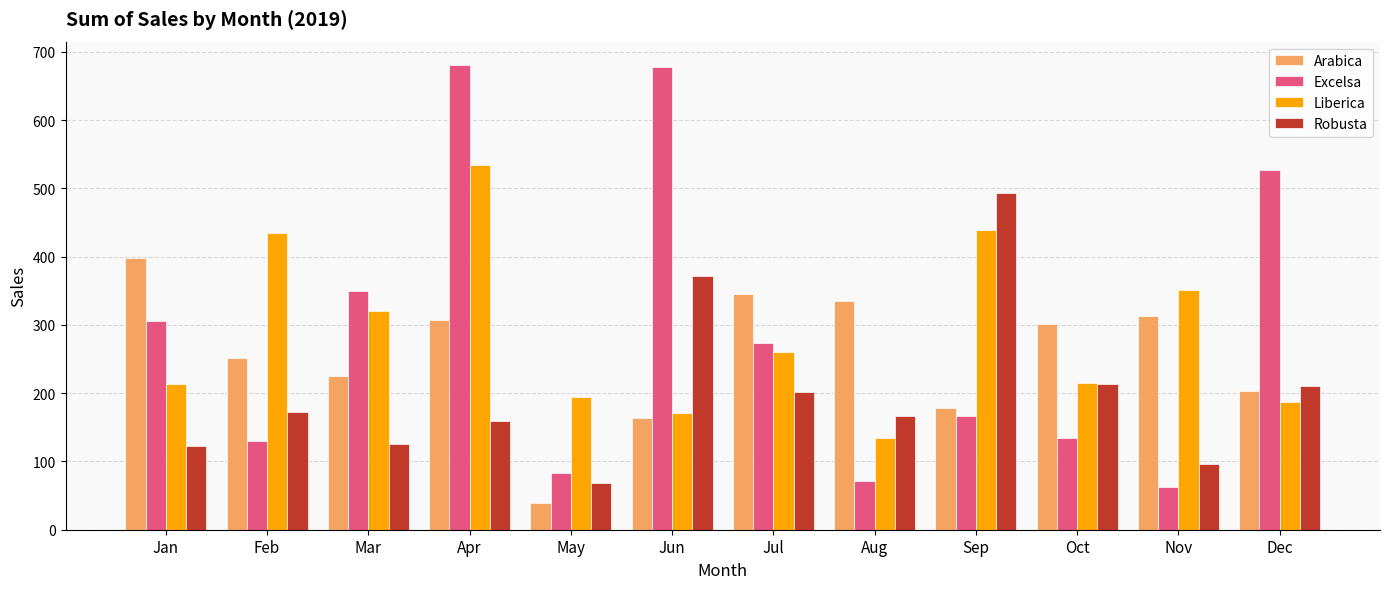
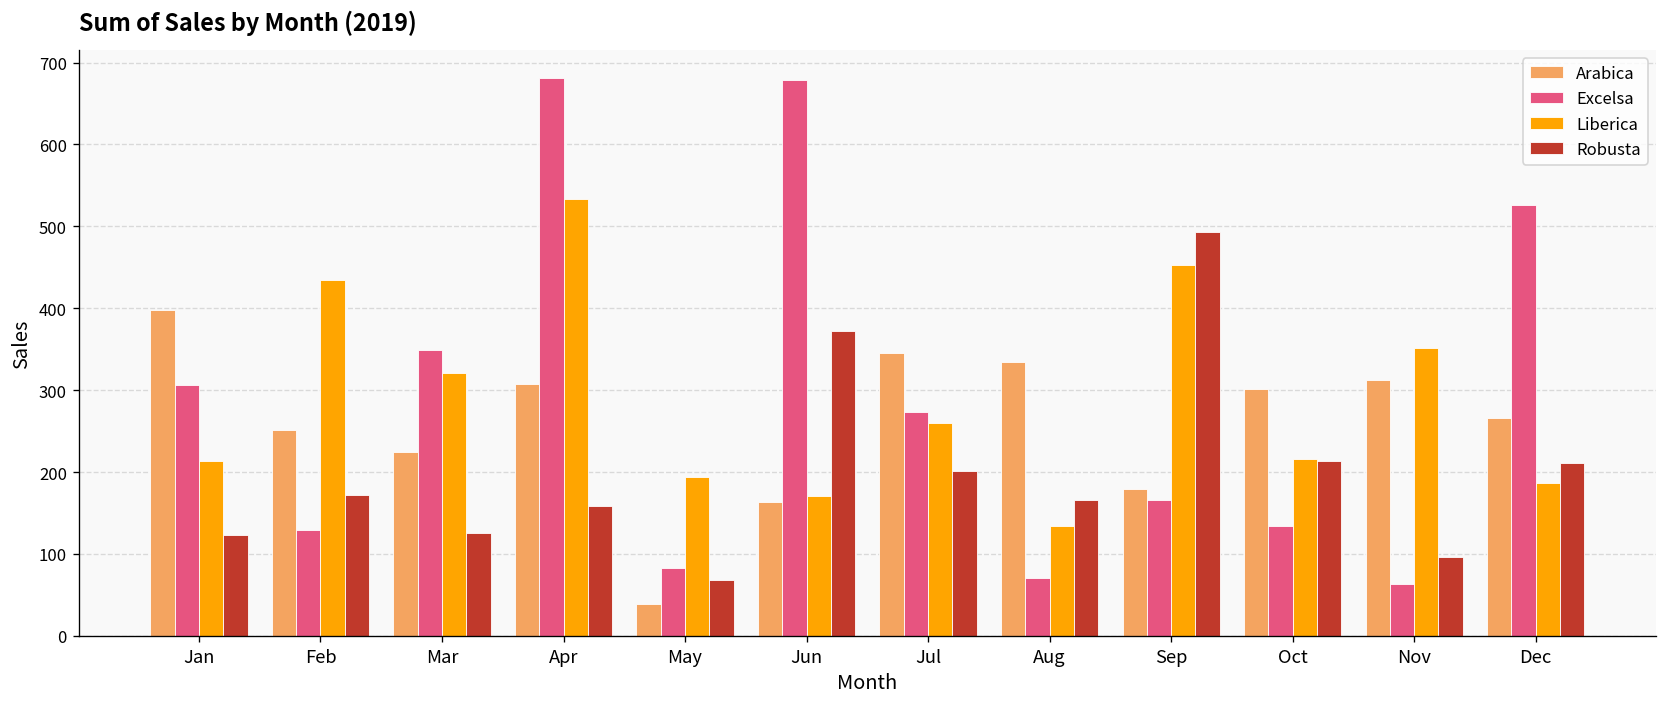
  {
    "Arabica": {
      "Jan": 400,
      "Feb": 250,
      "Mar": 220,
      "Apr": 310,
      "May": 40,
      "Jun": 160,
      "Jul": 350,
      "Aug": 330,
      "Sep": 180,
      "Oct": 300,
      "Nov": 310,
-     "Dec": 200
+     "Dec": 270
    },
    "Excelsa": {
      "Jan": 310,
      "Feb": 130,
      "Mar": 350,
      "Apr": 680,
      "May": 80,
      "Jun": 680,
      "Jul": 270,
      "Aug": 70,
      "Sep": 170,
      "Oct": 130,
      "Nov": 60,
      "Dec": 530
    },
    "Liberica": {
      "Jan": 210,
      "Feb": 430,
      "Mar": 320,
      "Apr": 530,
      "May": 190,
      "Jun": 170,
      "Jul": 260,
      "Aug": 130,
-     "Sep": 440,
+     "Sep": 450,
      "Oct": 220,
      "Nov": 350,
      "Dec": 190
    },
    "Robusta": {
      "Jan": 120,
      "Feb": 170,
      "Mar": 130,
      "Apr": 160,
      "May": 70,
      "Jun": 370,
      "Jul": 200,
      "Aug": 170,
      "Sep": 490,
      "Oct": 210,
      "Nov": 100,
      "Dec": 210
    }
  }
